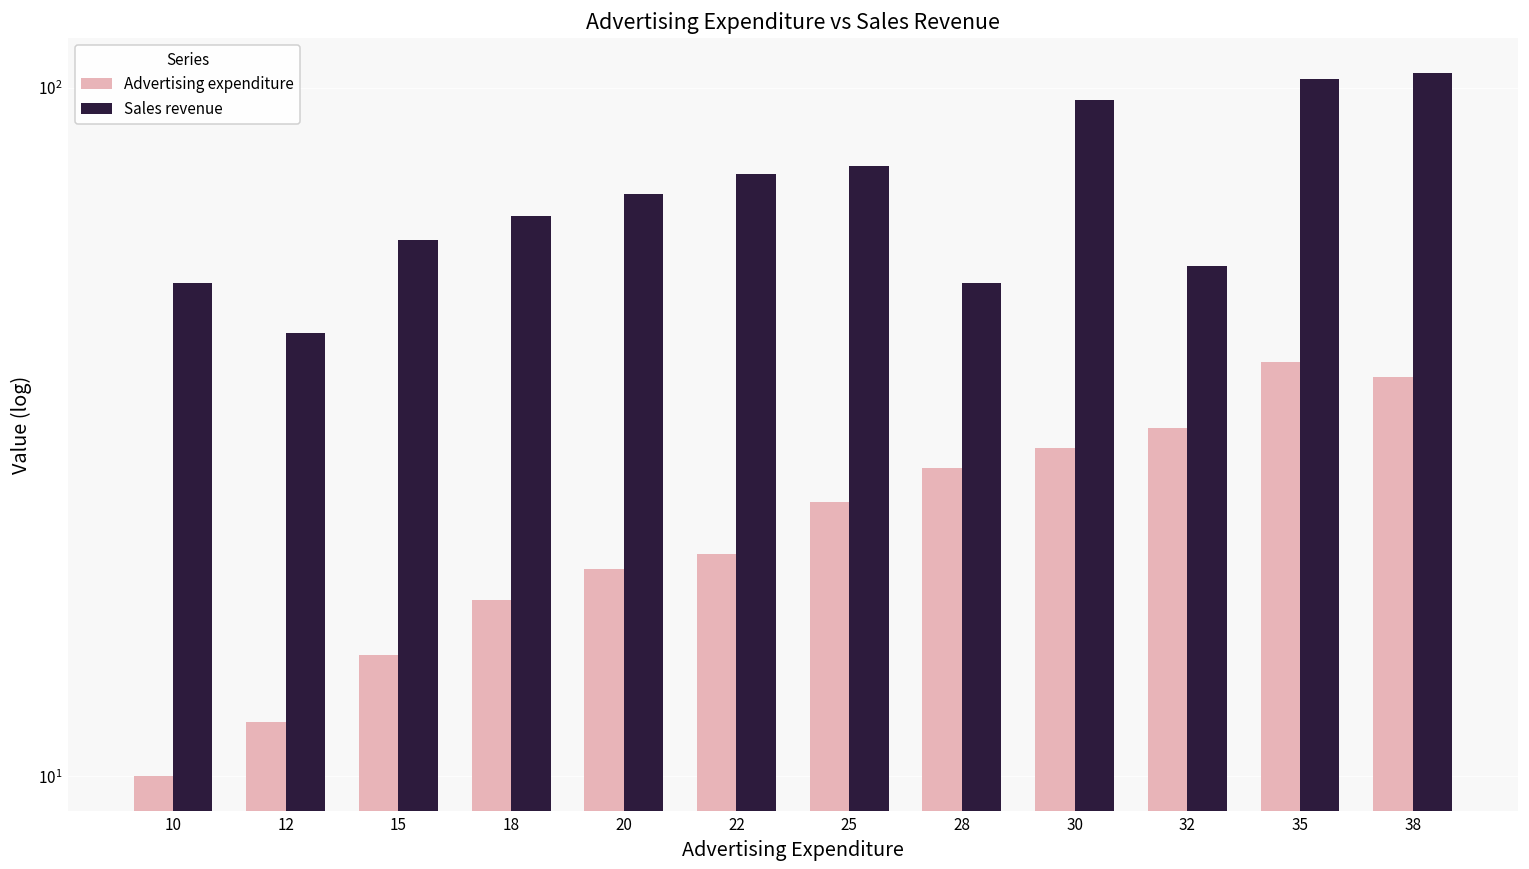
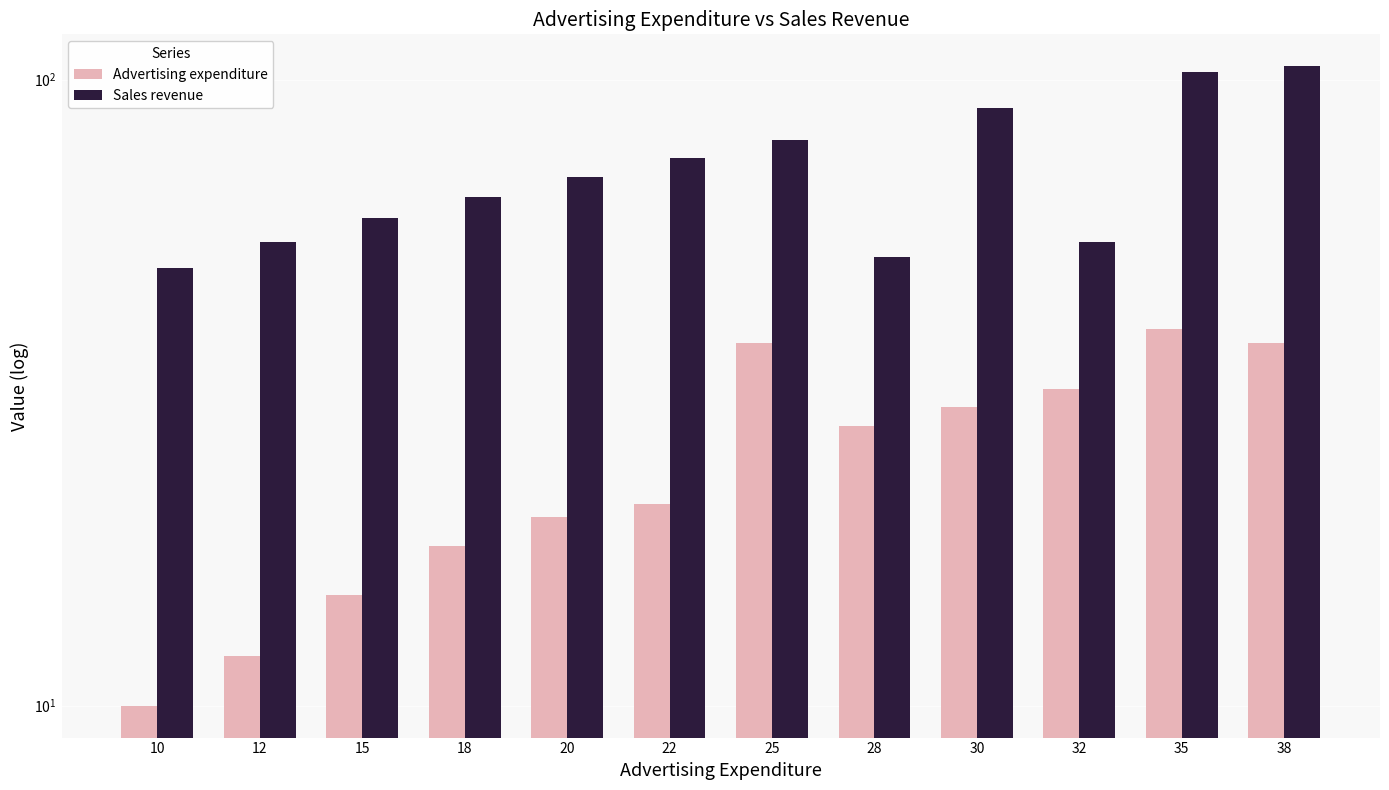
  {
    "Advertising expenditure": {
      "10": 10,
      "12": 12,
      "15": 15,
      "18": 18,
      "20": 20,
      "22": 21,
-     "25": 25,
+     "25": 38,
      "28": 28,
      "30": 30,
      "32": 32,
      "35": 40,
      "38": 38
    },
    "Sales revenue": {
-     "10": 52,
-     "12": 44,
+     "10": 50,
+     "12": 55,
      "15": 60,
      "18": 65,
      "20": 70,
      "22": 75,
-     "25": 77,
+     "25": 80,
      "28": 52,
-     "30": 96,
+     "30": 90,
      "32": 55,
      "35": 103,
      "38": 105
    }
  }
